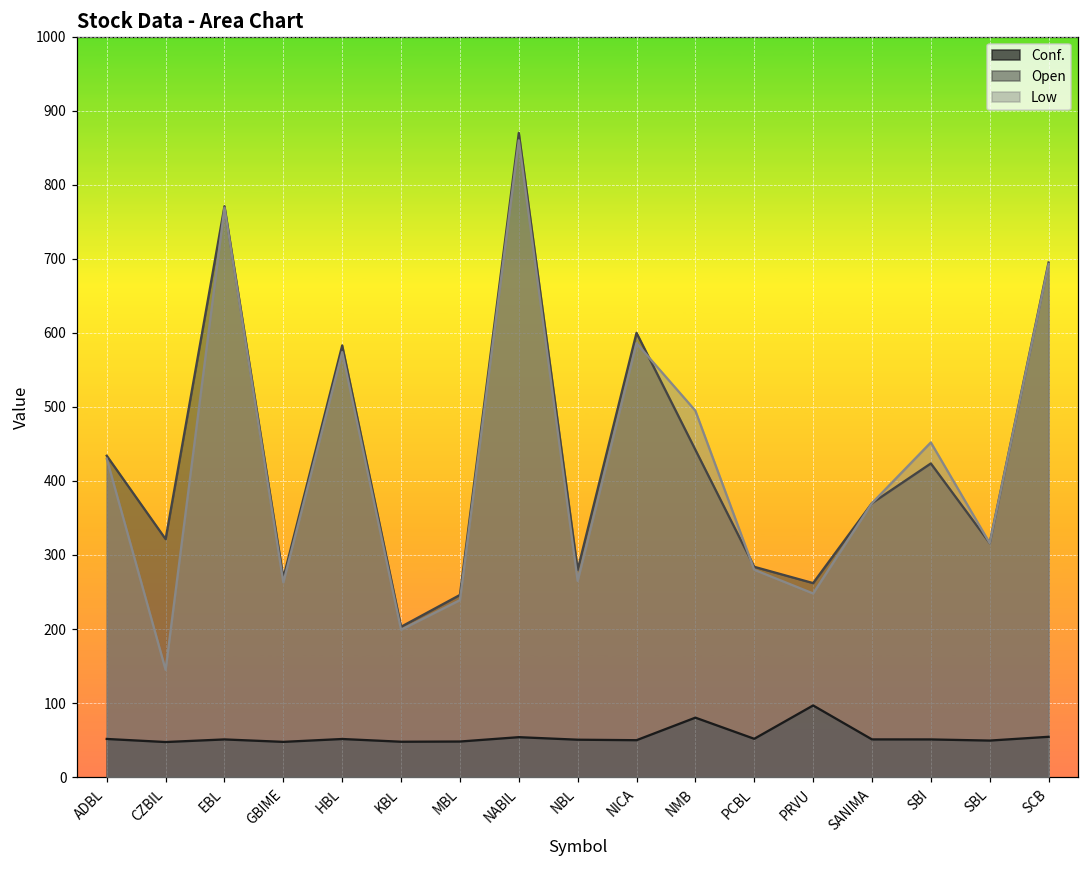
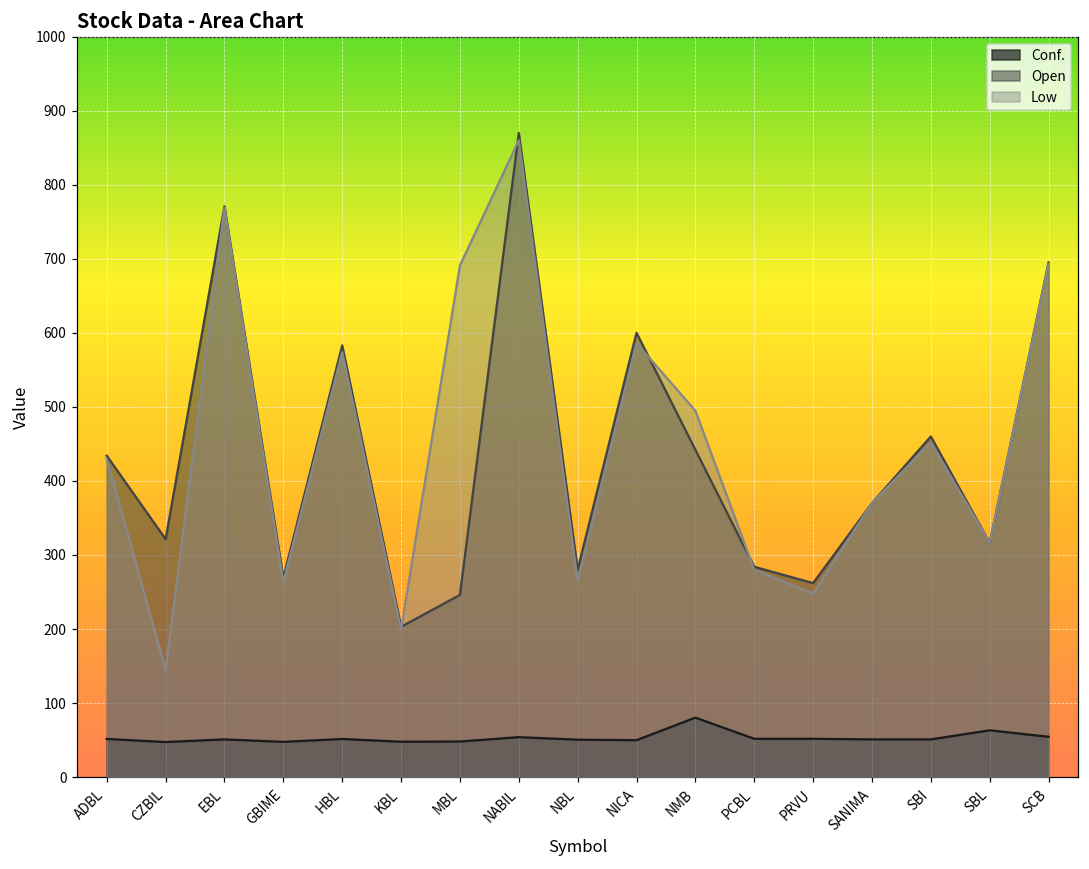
  {
    "Conf.": {
      "ADBL": 50,
      "CZBIL": 50,
      "EBL": 50,
      "GBIME": 50,
      "HBL": 50,
      "KBL": 50,
      "MBL": 50,
      "NABIL": 50,
      "NBL": 50,
      "NICA": 50,
      "NMB": 80,
      "PCBL": 50,
-     "PRVU": 100,
+     "PRVU": 50,
      "SANIMA": 50,
      "SBI": 50,
-     "SBL": 50,
+     "SBL": 60,
      "SCB": 50
    },
    "Open": {
      "ADBL": 430,
      "CZBIL": 320,
      "GBIME": 270,
      "HBL": 580,
      "KBL": 200,
      "MBL": 250,
      "NABIL": 870,
      "NBL": 280,
      "NICA": 600,
      "NMB": 440,
      "PCBL": 280,
      "PRVU": 260,
-     "SBI": 420
+     "SBI": 460
    },
    "Low": {
      "ADBL": 430,
      "CZBIL": 140,
      "GBIME": 260,
      "HBL": 570,
      "KBL": 200,
-     "MBL": 240,
+     "MBL": 690,
      "NABIL": 860,
      "NBL": 270,
      "NICA": 590,
      "NMB": 490,
      "PCBL": 280,
      "PRVU": 250,
      "SBI": 450
    }
  }
